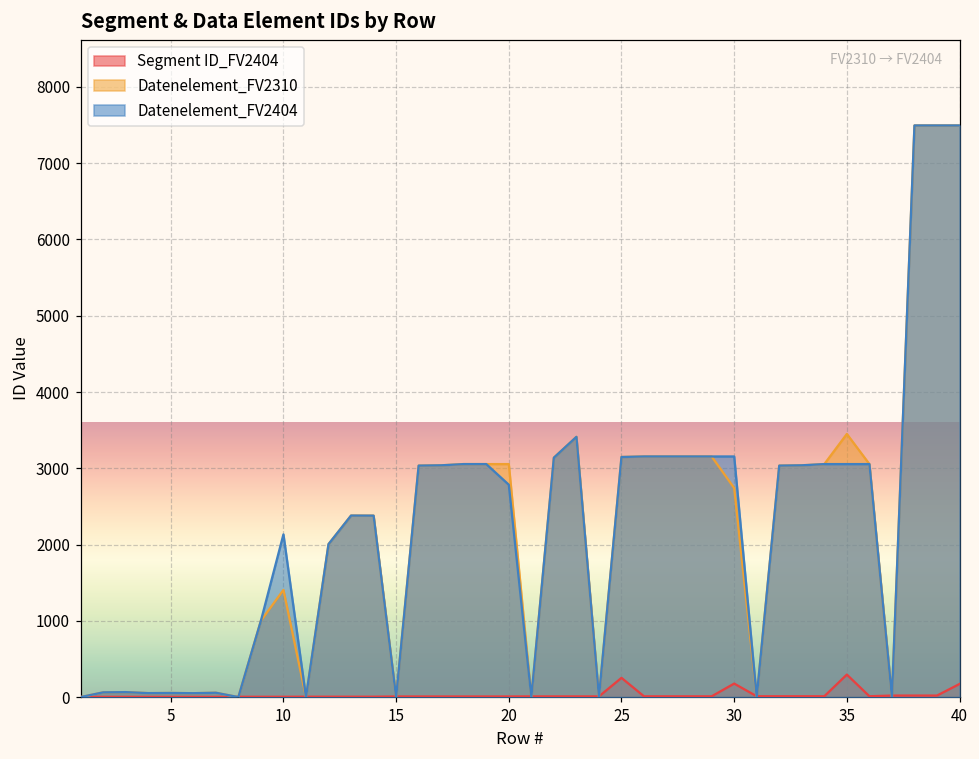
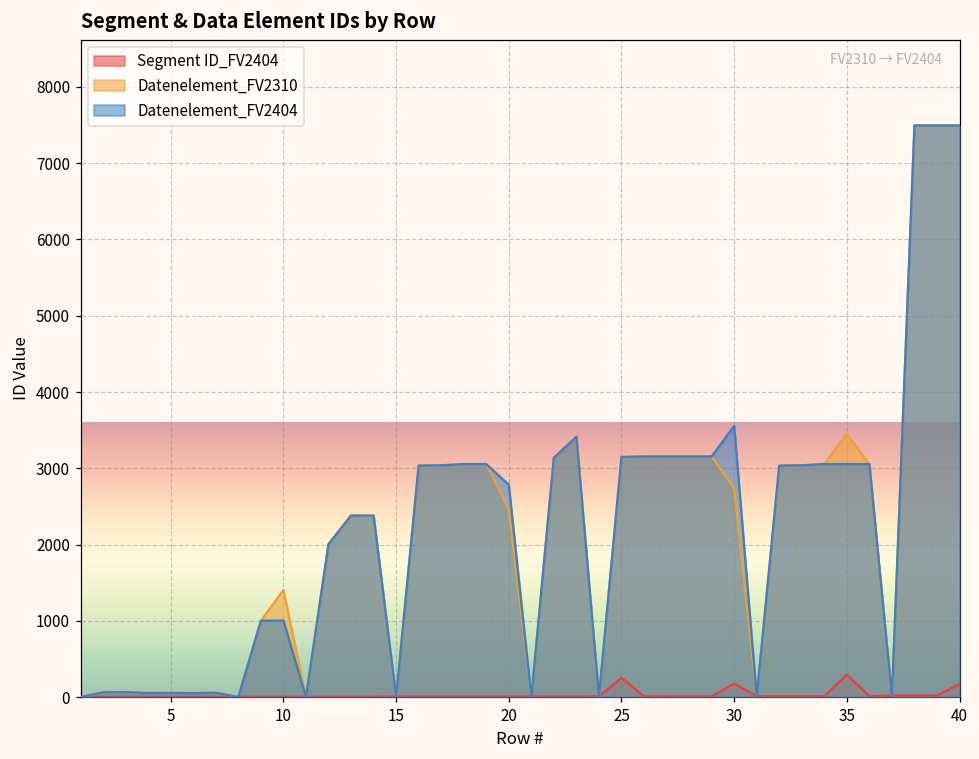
  {
    "Segment ID_FV2404": {
      "5": 0,
      "10": 0,
      "20": 0,
      "25": 300,
      "30": 200,
      "35": 300,
      "40": 200
    },
    "Datenelement_FV2310": {
      "10": 1400,
-     "20": 3100,
+     "20": 2500,
      "30": 2700,
      "35": 3500
    },
    "Datenelement_FV2404": {
-     "10": 2100,
+     "10": 1000,
      "20": 2800,
-     "30": 3200,
+     "30": 3600,
      "35": 3100
    }
  }
